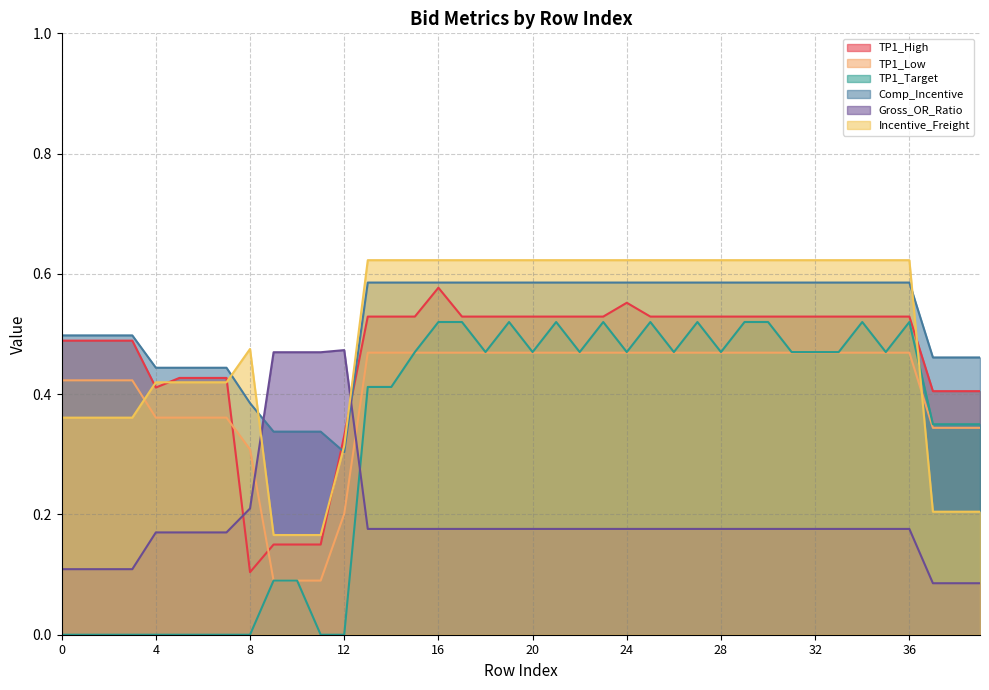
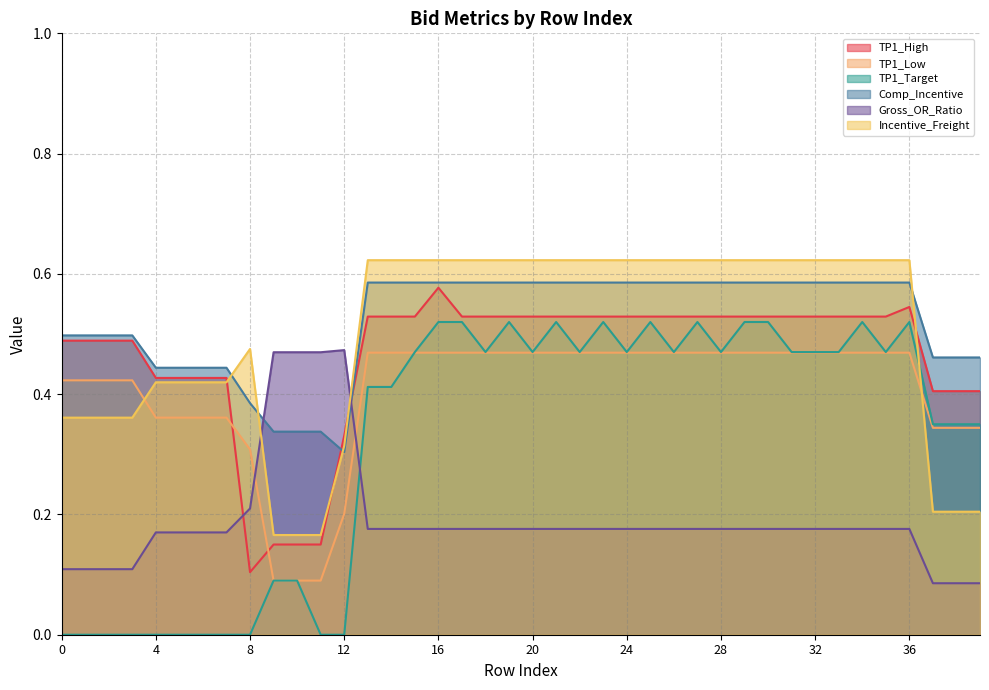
  {
    "TP1_High": {
      "0": 0.49,
-     "4": 0.41,
+     "4": 0.43,
      "8": 0.10,
      "12": 0.33,
      "16": 0.58,
      "20": 0.53,
-     "24": 0.55,
+     "24": 0.53,
      "28": 0.53,
      "32": 0.53,
-     "36": 0.53
+     "36": 0.55
    }
  }
